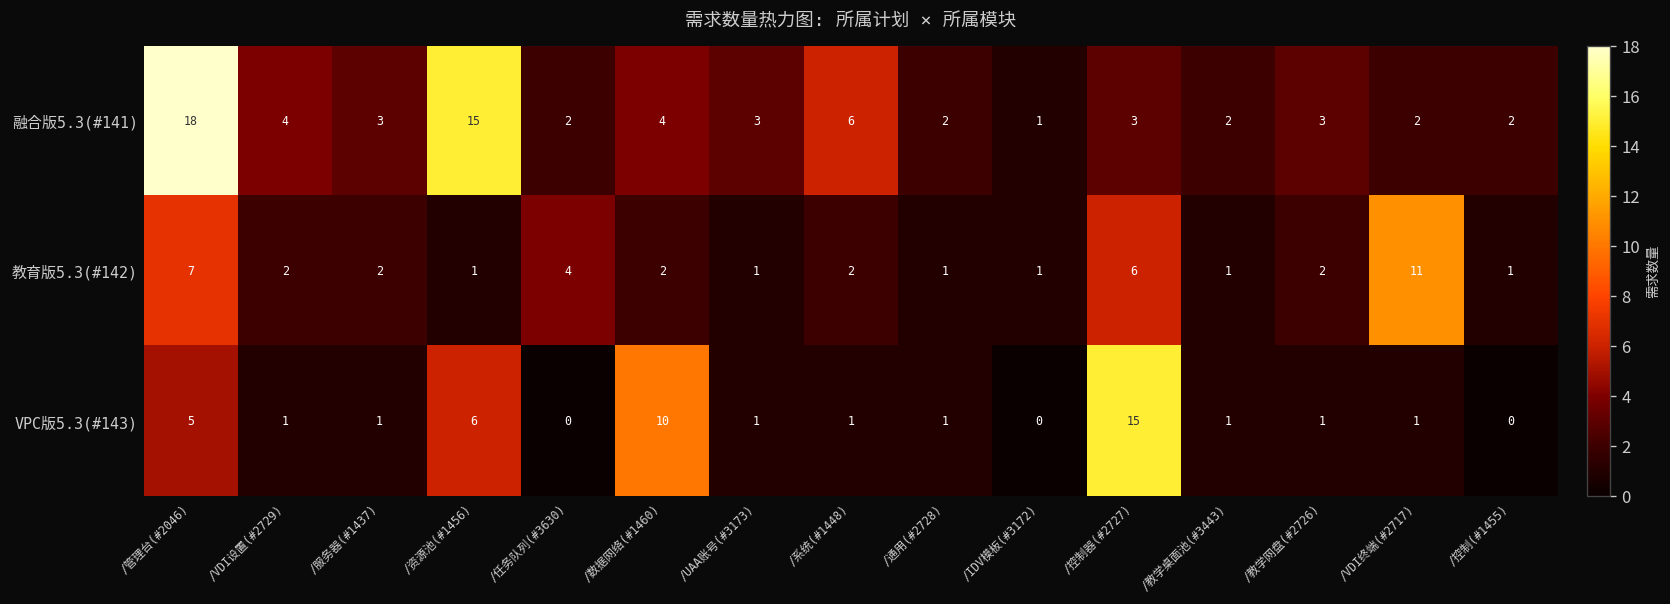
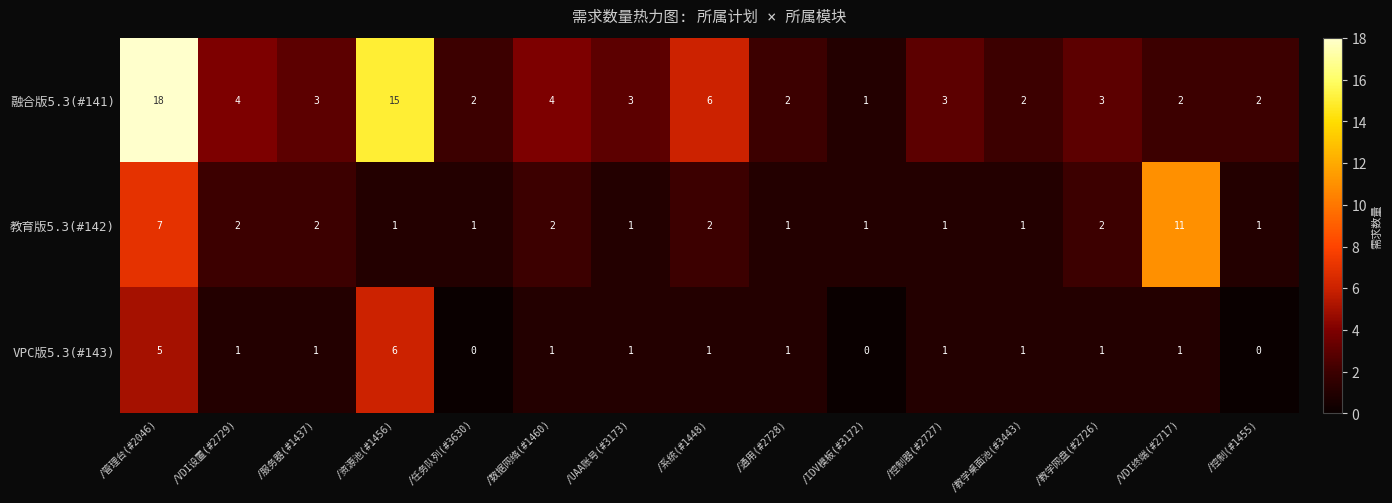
  {
    "融合版5.3(#141)": {
      "/管理台(#2046)": 18,
      "/VDI设置(#2729)": 4,
      "/服务器(#1437)": 3,
      "/资源池(#1456)": 15,
      "/任务队列(#3630)": 2,
      "/数据网络(#1460)": 4,
      "/UAA账号(#3173)": 3,
      "/系统(#1448)": 6,
      "/通用(#2728)": 2,
      "/IDV模板(#3172)": 1,
      "/控制器(#2727)": 3,
      "/教学桌面池(#3443)": 2,
      "/教学网盘(#2726)": 3,
      "/VDI终端(#2717)": 2,
      "/控制(#1455)": 2
    },
    "教育版5.3(#142)": {
      "/管理台(#2046)": 7,
      "/VDI设置(#2729)": 2,
      "/服务器(#1437)": 2,
      "/资源池(#1456)": 1,
-     "/任务队列(#3630)": 4,
+     "/任务队列(#3630)": 1,
      "/数据网络(#1460)": 2,
      "/UAA账号(#3173)": 1,
      "/系统(#1448)": 2,
      "/通用(#2728)": 1,
      "/IDV模板(#3172)": 1,
-     "/控制器(#2727)": 6,
+     "/控制器(#2727)": 1,
      "/教学桌面池(#3443)": 1,
      "/教学网盘(#2726)": 2,
      "/VDI终端(#2717)": 11,
      "/控制(#1455)": 1
    },
    "VPC版5.3(#143)": {
      "/管理台(#2046)": 5,
      "/VDI设置(#2729)": 1,
      "/服务器(#1437)": 1,
      "/资源池(#1456)": 6,
      "/任务队列(#3630)": 0,
-     "/数据网络(#1460)": 10,
+     "/数据网络(#1460)": 1,
      "/UAA账号(#3173)": 1,
      "/系统(#1448)": 1,
      "/通用(#2728)": 1,
      "/IDV模板(#3172)": 0,
-     "/控制器(#2727)": 15,
+     "/控制器(#2727)": 1,
      "/教学桌面池(#3443)": 1,
      "/教学网盘(#2726)": 1,
      "/VDI终端(#2717)": 1,
      "/控制(#1455)": 0
    }
  }
